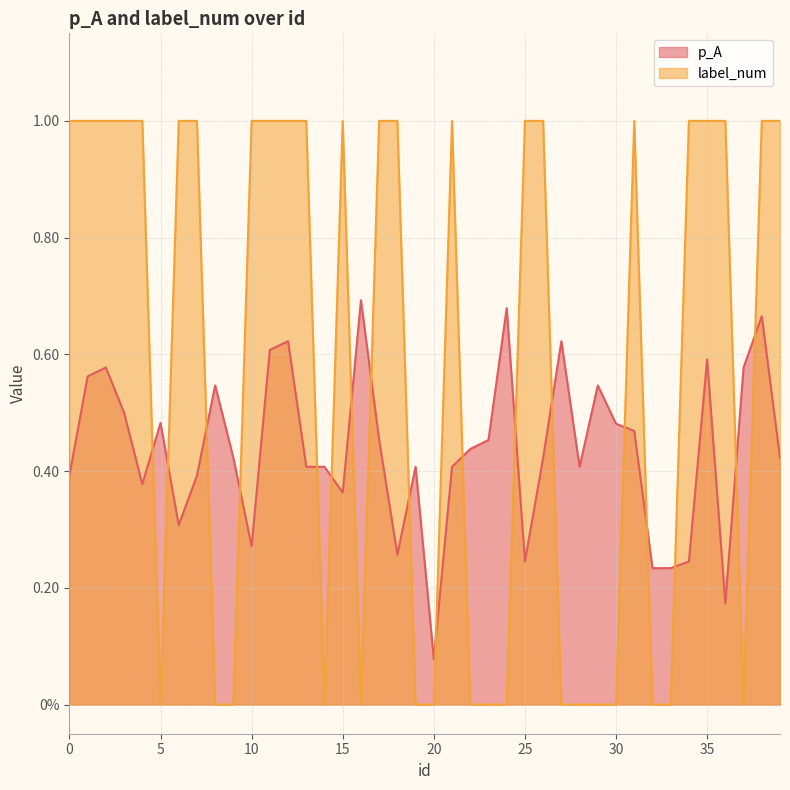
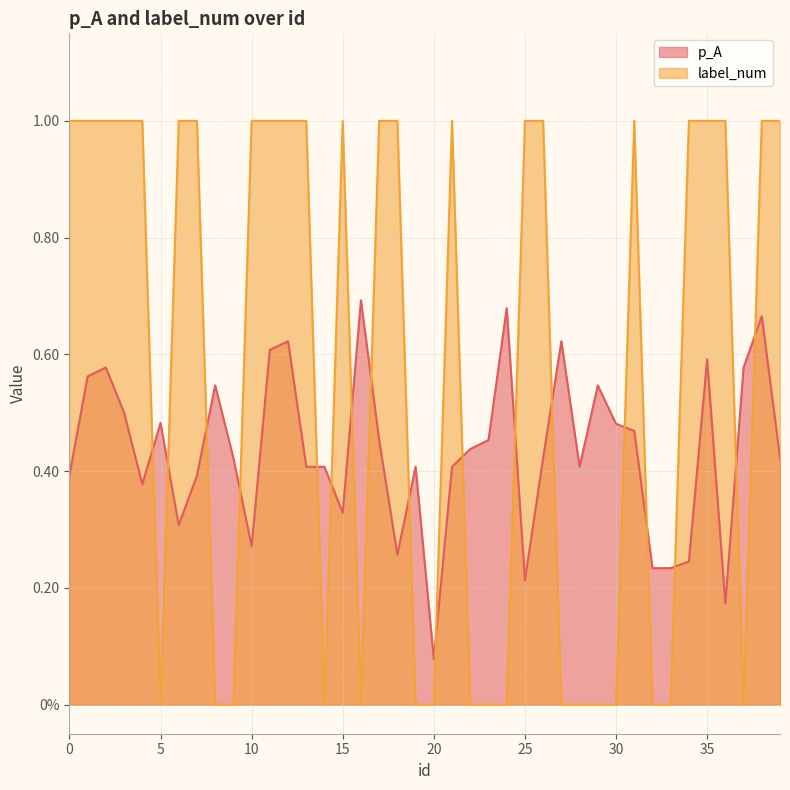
  {
    "p_A": {
      "0": 0.39,
      "5": 0.48,
      "10": 0.27,
-     "15": 0.36,
+     "15": 0.33,
      "20": 0.08,
-     "25": 0.25,
+     "25": 0.21,
      "30": 0.48,
      "35": 0.59
    },
    "label_num": {
      "0": 1.00,
      "5": 0.00,
      "10": 1.00,
      "15": 1.00,
      "20": 0.00,
      "25": 1.00,
      "30": 0.00,
      "35": 1.00
    }
  }
